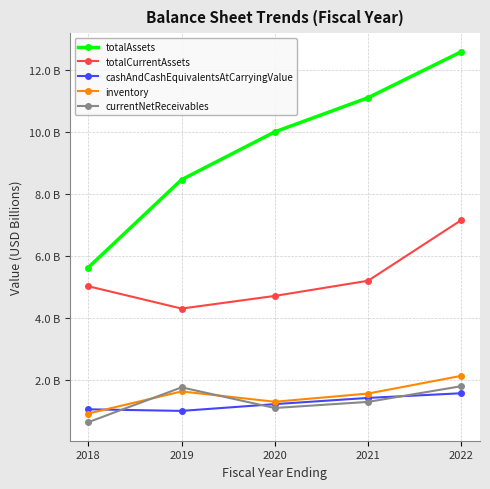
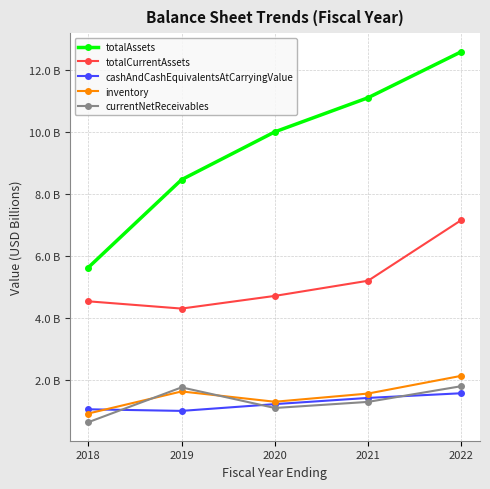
  {
    "totalAssets": {
      "2018": 5600000000,
      "2019": 8500000000,
      "2020": 10000000000,
      "2021": 11100000000,
      "2022": 12600000000
    },
    "totalCurrentAssets": {
-     "2018": 5000000000,
+     "2018": 4500000000,
      "2019": 4300000000,
      "2020": 4700000000,
      "2021": 5200000000,
      "2022": 7200000000
    },
    "cashAndCashEquivalentsAtCarryingValue": {
      "2018": 1100000000,
      "2019": 1000000000,
      "2021": 1400000000,
      "2022": 1600000000
    },
    "inventory": {
      "2018": 900000000,
      "2019": 1600000000,
      "2021": 1600000000,
      "2022": 2100000000
    },
    "currentNetReceivables": {
      "2018": 700000000,
      "2019": 1800000000,
      "2020": 1100000000,
      "2021": 1300000000,
      "2022": 1800000000
    }
  }
